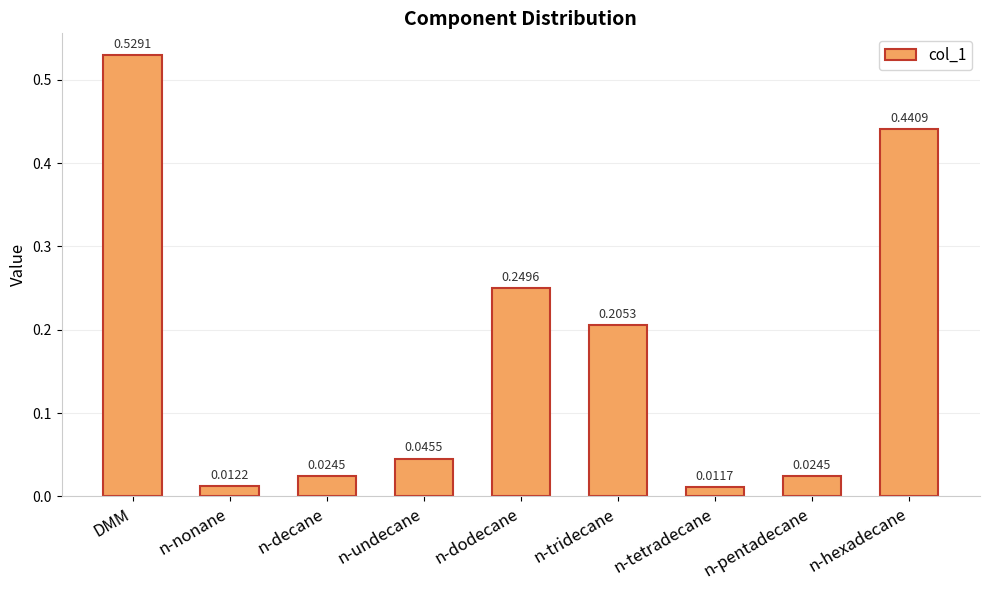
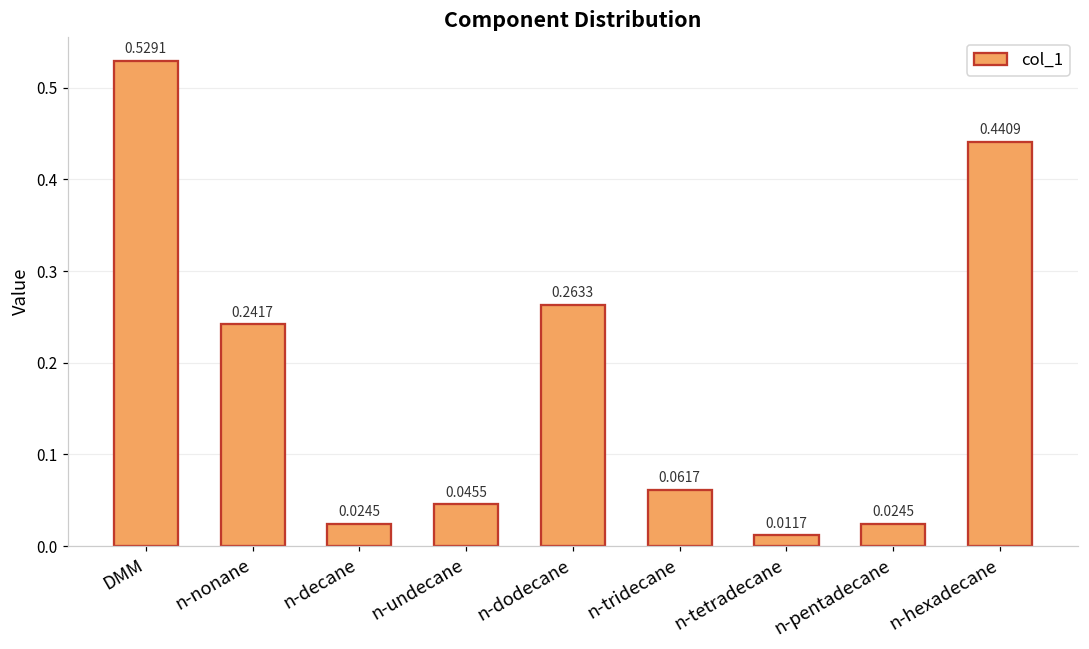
  {
    "DMM": 0.5291,
-   "n-nonane": 0.0122,
+   "n-nonane": 0.2417,
    "n-decane": 0.0245,
    "n-undecane": 0.0455,
-   "n-dodecane": 0.2496,
-   "n-tridecane": 0.2053,
+   "n-dodecane": 0.2633,
+   "n-tridecane": 0.0617,
    "n-tetradecane": 0.0117,
    "n-pentadecane": 0.0245,
    "n-hexadecane": 0.4409
  }
